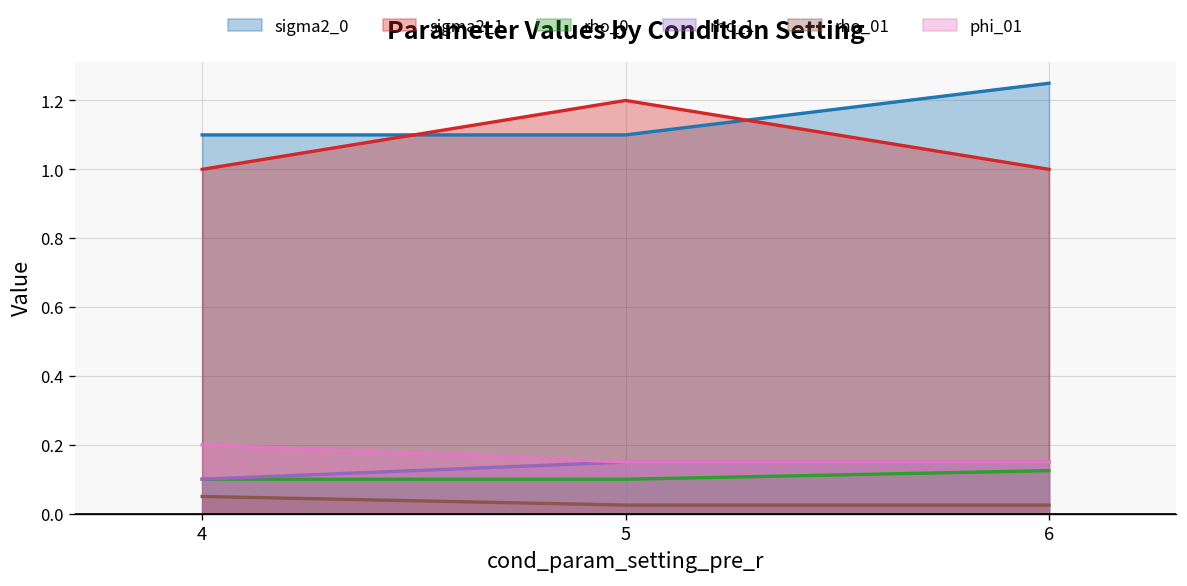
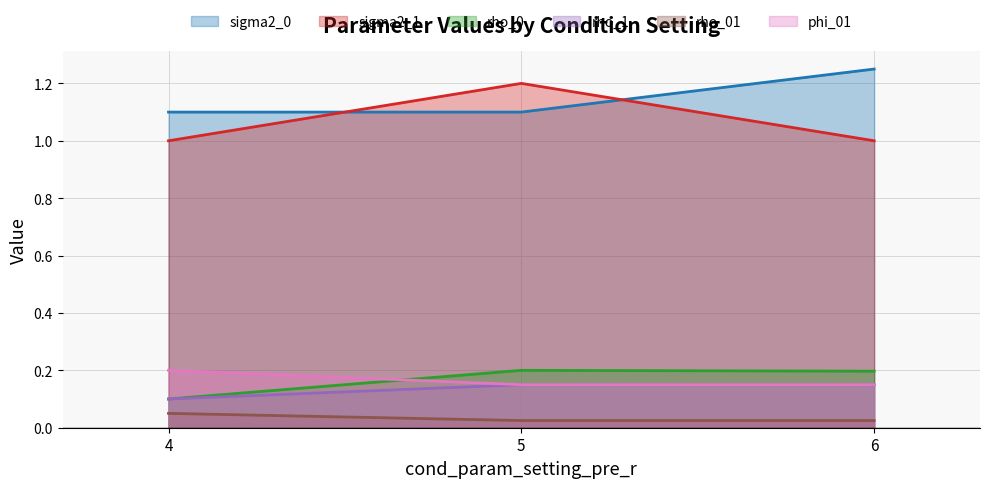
  {
    "sigma2_0": {
      "4": 1.10,
      "5": 1.10,
      "6": 1.25
    },
    "rho_0": {
-     "5": 0.1,
-     "6": 0.13
+     "5": 0.2,
+     "6": 0.20
    }
  }
